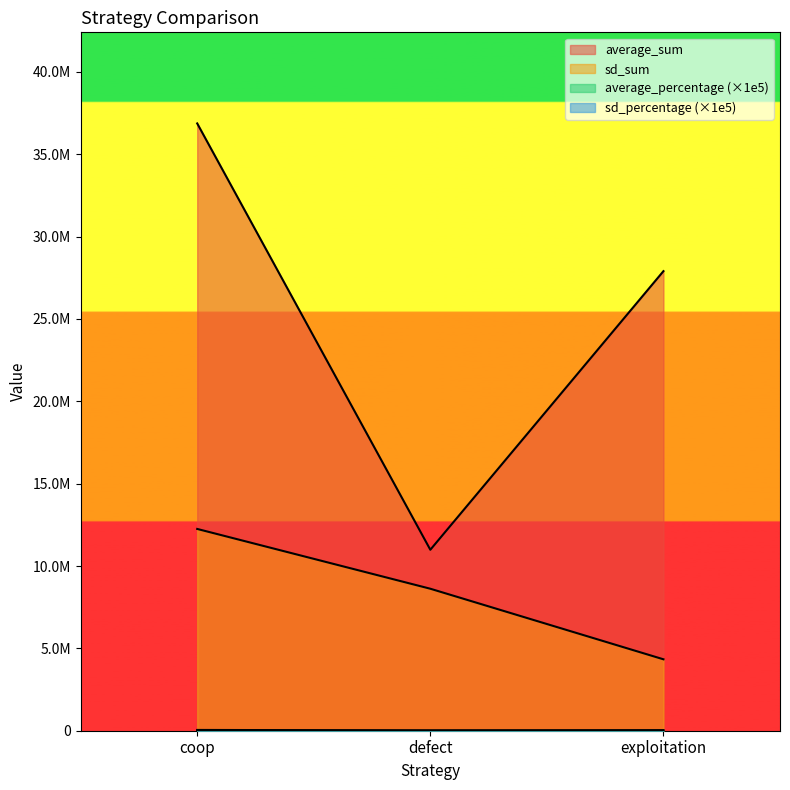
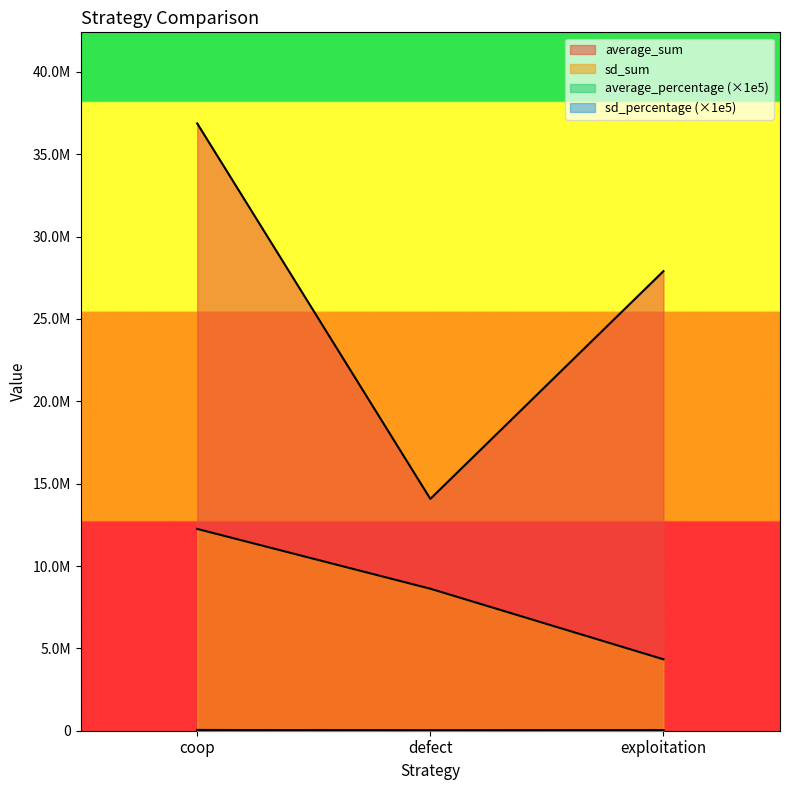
  {
    "average_sum": {
      "coop": 36900000,
-     "defect": 11000000,
+     "defect": 14100000,
      "exploitation": 27900000
    },
    "sd_sum": {
      "coop": 12300000,
      "defect": 8600000,
      "exploitation": 4300000
    }
  }
